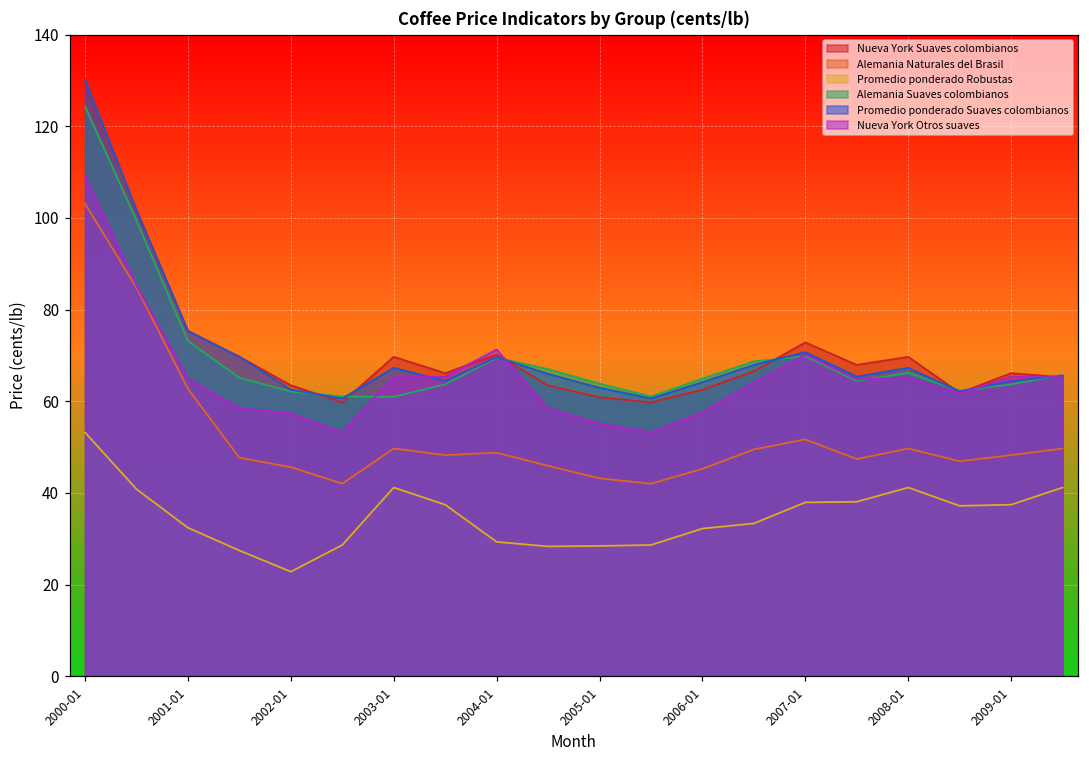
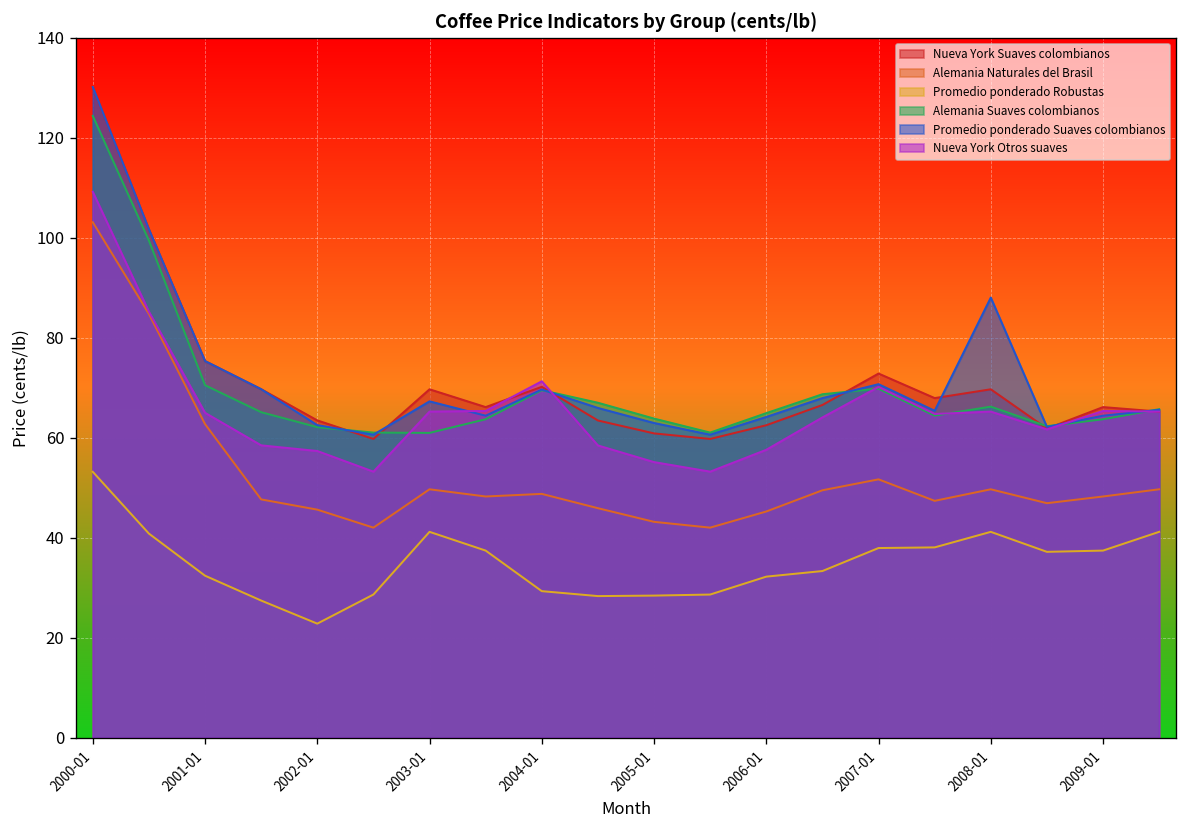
  {
    "Alemania Suaves colombianos": {
      "2000-01": 124,
-     "2001-01": 73,
+     "2001-01": 71,
      "2003-01": 61,
      "2005-01": 64,
      "2006-01": 65,
      "2008-01": 66,
      "2009-01": 64
    },
    "Promedio ponderado Suaves colombianos": {
      "2003-01": 67,
      "2005-01": 63,
      "2006-01": 64,
-     "2008-01": 67,
+     "2008-01": 88,
      "2009-01": 64
    },
    "Nueva York Otros suaves": {
      "2000-01": 109,
      "2001-01": 65,
      "2002-01": 57,
      "2003-01": 65,
      "2004-01": 71,
      "2005-01": 55,
      "2006-01": 58,
      "2008-01": 65,
      "2009-01": 65
    }
  }
